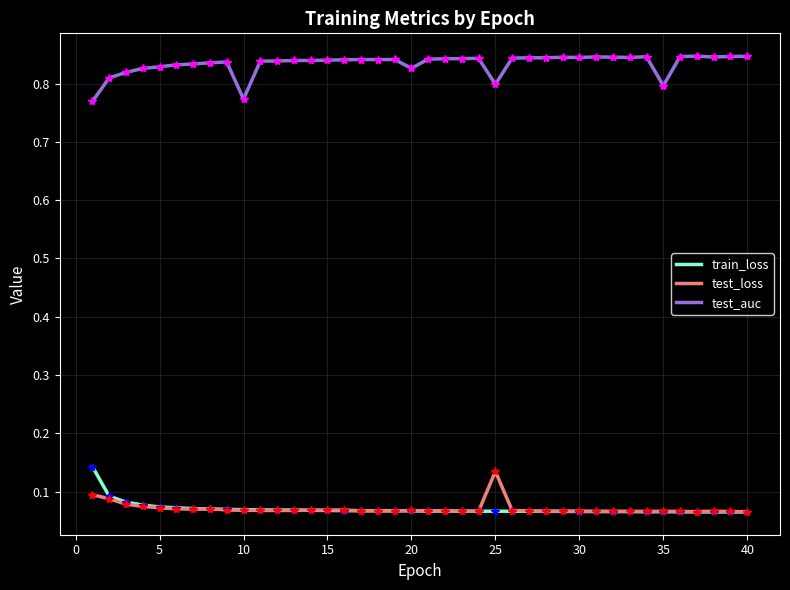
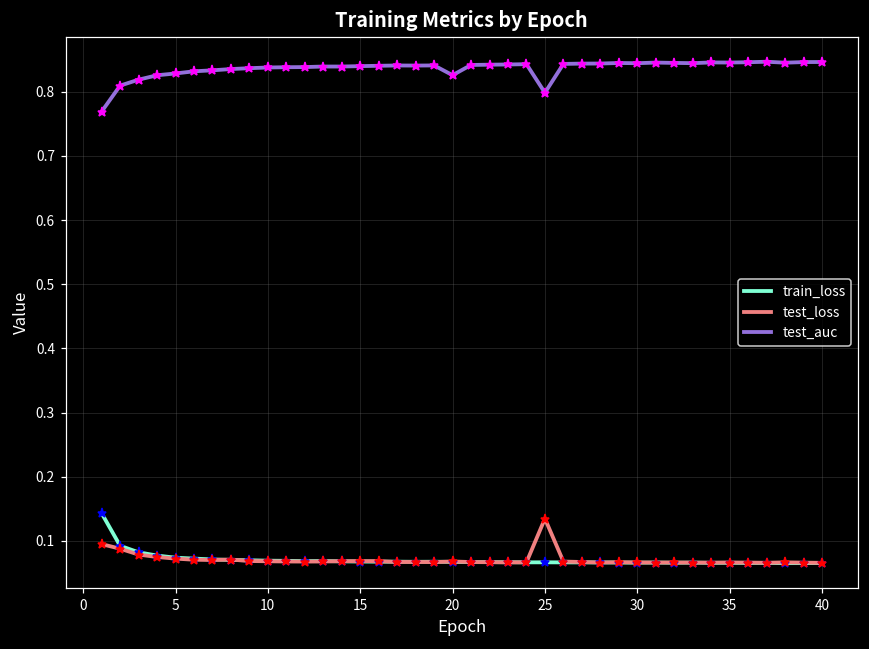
  {
    "train_loss": {
      "25": 0.07
    },
    "test_loss": {
      "25": 0.13
    },
    "test_auc": {
      "5": 0.83,
-     "10": 0.77,
+     "10": 0.84,
      "15": 0.84,
      "20": 0.83,
      "25": 0.80,
      "30": 0.84,
-     "35": 0.80,
+     "35": 0.85,
      "40": 0.85
    }
  }
